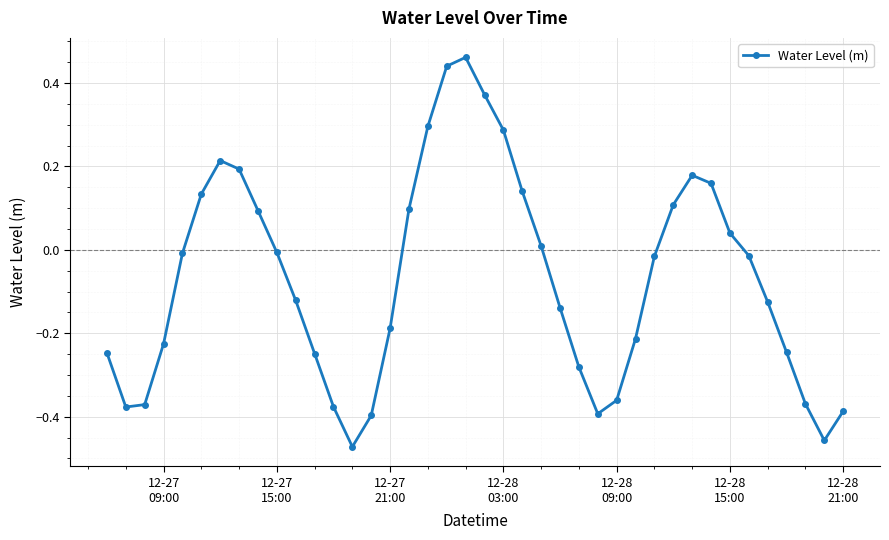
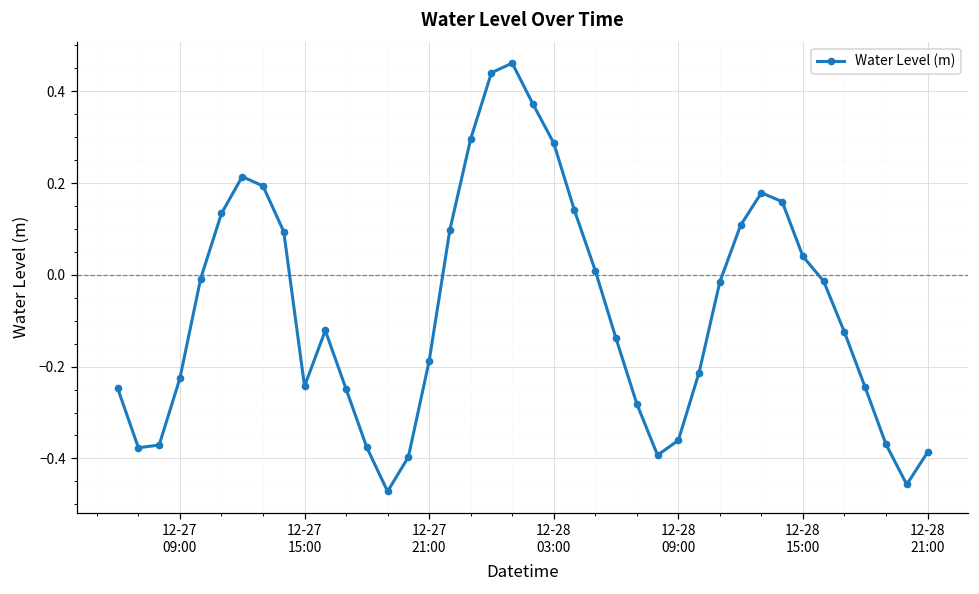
  {
    "12-27 09:00": -0.23,
-   "12-27 15:00": -0.01,
+   "12-27 15:00": -0.24,
    "12-27 21:00": -0.19,
    "12-28 03:00": 0.29,
    "12-28 09:00": -0.36,
    "12-28 15:00": 0.04,
    "12-28 21:00": -0.39
  }
